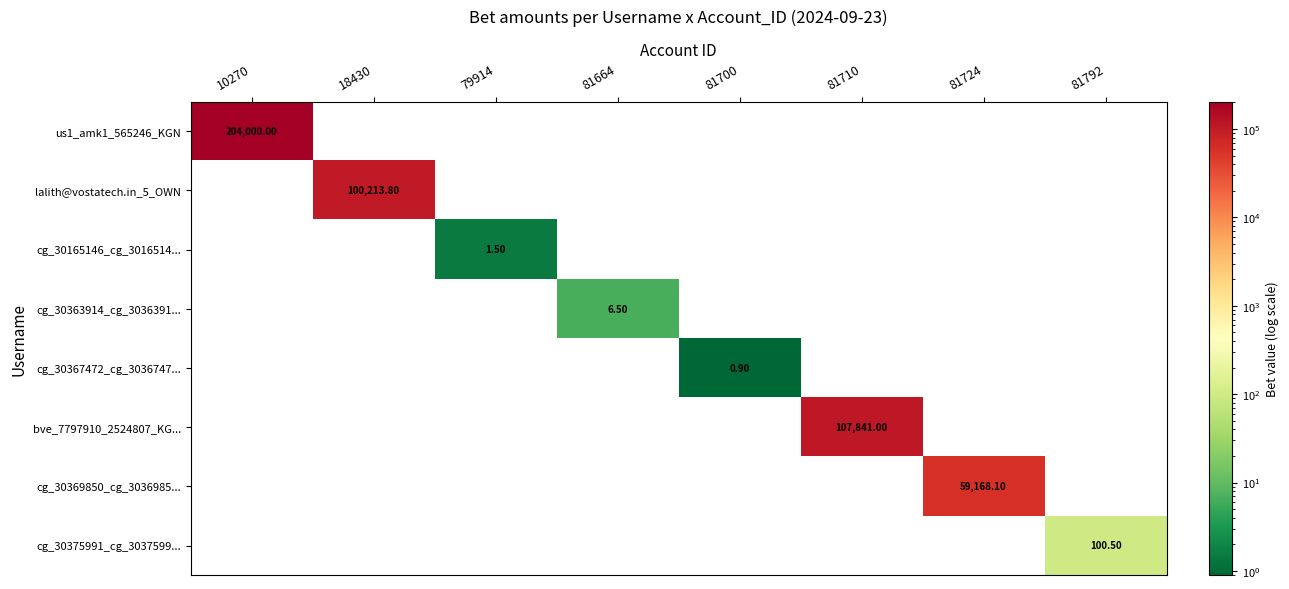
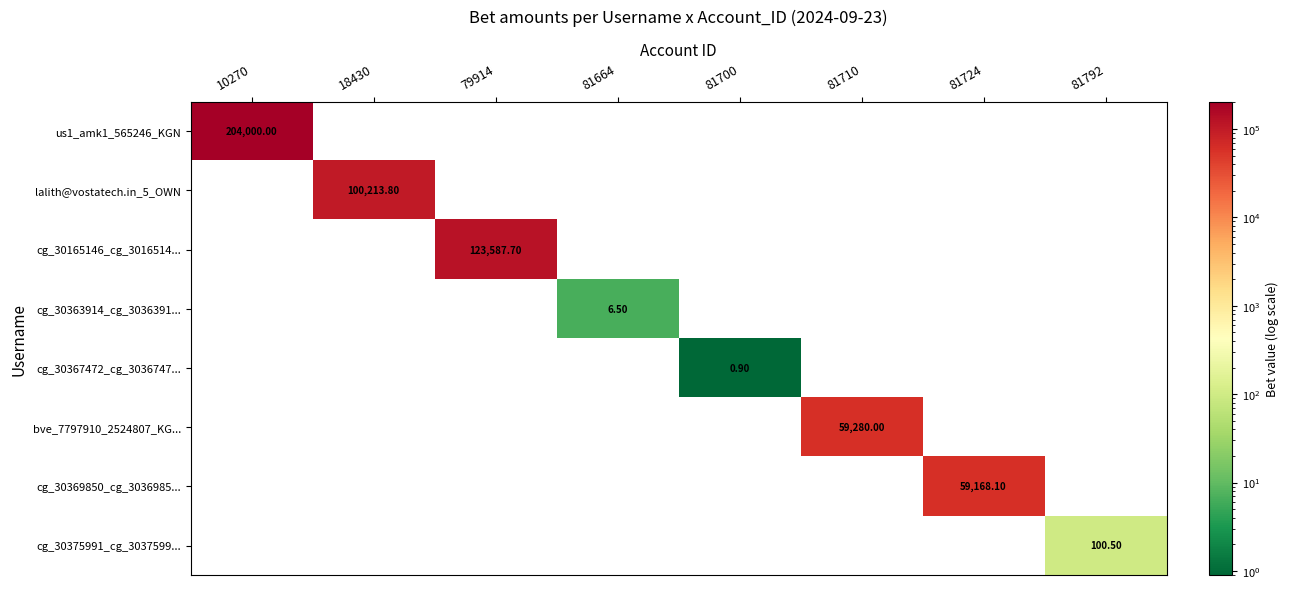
  {
    "us1_amk1_565246_KGN": {
      "10270": "204,000.00"
    },
    "lalith@vostatech.in_5_OWN": {
      "18430": "100,213.80"
    },
    "cg_30165146_cg_3016514...": {
-     "79914": "1.50"
+     "79914": "123,587.70"
    },
    "cg_30363914_cg_3036391...": {
      "81664": "6.50"
    },
    "cg_30367472_cg_3036747...": {
      "81700": "0.90"
    },
    "bve_7797910_2524807_KG...": {
-     "81710": "107,841.00"
+     "81710": "59,280.00"
    },
    "cg_30369850_cg_3036985...": {
      "81724": "59,168.10"
    },
    "cg_30375991_cg_3037599...": {
      "81792": "100.50"
    }
  }
